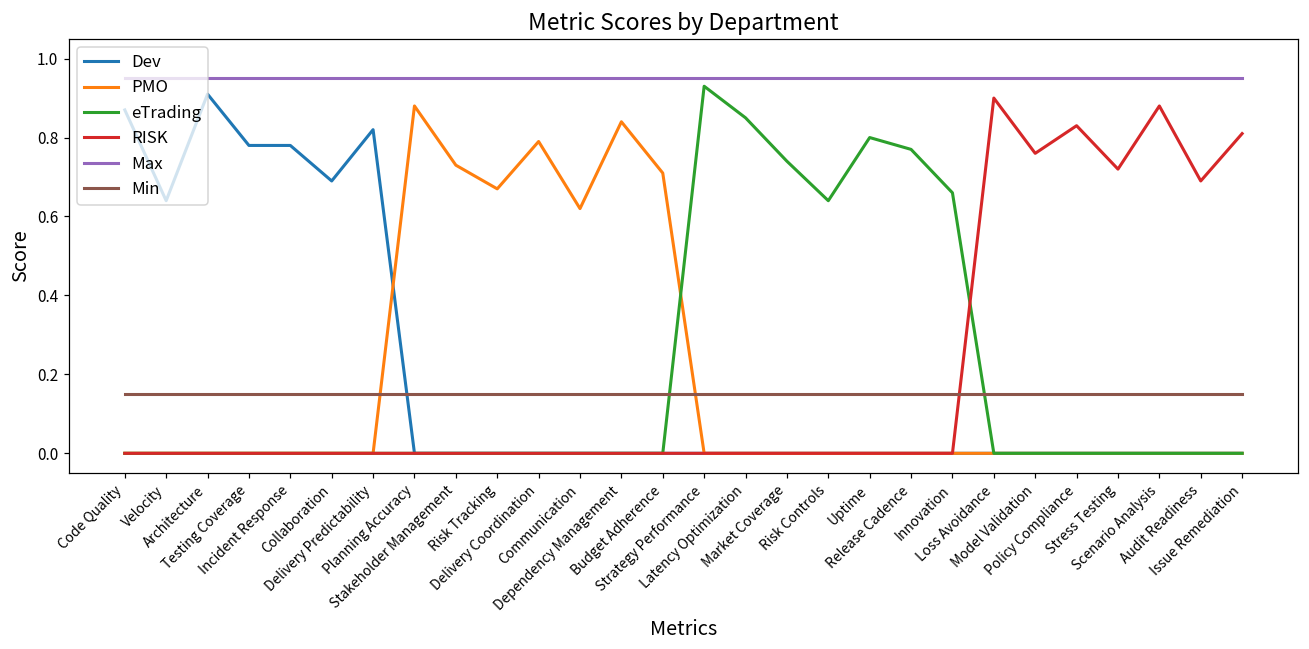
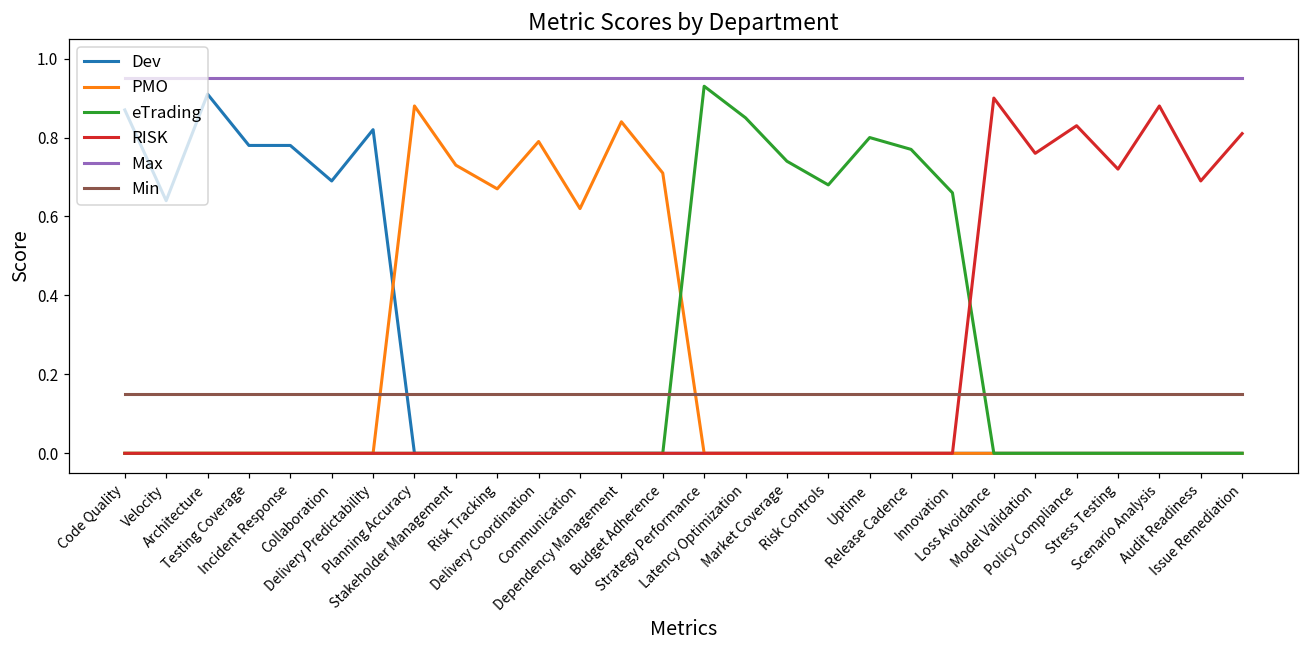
  {
    "Dev": {
      "Testing Coverage": 0.78,
      "Incident Response": 0.78,
      "Collaboration": 0.69,
      "Delivery Predictability": 0.82
    },
    "PMO": {
      "Planning Accuracy": 0.88,
      "Stakeholder Management": 0.73,
      "Risk Tracking": 0.67,
      "Delivery Coordination": 0.79,
      "Communication": 0.62,
      "Dependency Management": 0.84,
      "Budget Adherence": 0.71
    },
    "eTrading": {
      "Strategy Performance": 0.93,
      "Latency Optimization": 0.85,
      "Market Coverage": 0.74,
-     "Risk Controls": 0.64,
+     "Risk Controls": 0.68,
      "Uptime": 0.80,
      "Release Cadence": 0.77,
      "Innovation": 0.66
    },
    "RISK": {
      "Loss Avoidance": 0.90,
      "Model Validation": 0.76,
      "Policy Compliance": 0.83,
      "Stress Testing": 0.72,
      "Scenario Analysis": 0.88,
      "Audit Readiness": 0.69,
      "Issue Remediation": 0.81
    },
    "Max": {
      "Testing Coverage": 0.95,
      "Incident Response": 0.95,
      "Collaboration": 0.95,
      "Delivery Predictability": 0.95,
      "Planning Accuracy": 0.95,
      "Stakeholder Management": 0.95,
      "Risk Tracking": 0.95,
      "Delivery Coordination": 0.95,
      "Communication": 0.95,
      "Dependency Management": 0.95,
      "Budget Adherence": 0.95,
      "Strategy Performance": 0.95,
      "Latency Optimization": 0.95,
      "Market Coverage": 0.95,
      "Risk Controls": 0.95,
      "Uptime": 0.95,
      "Release Cadence": 0.95,
      "Innovation": 0.95,
      "Loss Avoidance": 0.95,
      "Model Validation": 0.95,
      "Policy Compliance": 0.95,
      "Stress Testing": 0.95,
      "Scenario Analysis": 0.95,
      "Audit Readiness": 0.95,
      "Issue Remediation": 0.95
    },
    "Min": {
      "Code Quality": 0.15,
      "Velocity": 0.15,
      "Architecture": 0.15,
      "Testing Coverage": 0.15,
      "Incident Response": 0.15,
      "Collaboration": 0.15,
      "Delivery Predictability": 0.15,
      "Planning Accuracy": 0.15,
      "Stakeholder Management": 0.15,
      "Risk Tracking": 0.15,
      "Delivery Coordination": 0.15,
      "Communication": 0.15,
      "Dependency Management": 0.15,
      "Budget Adherence": 0.15,
      "Strategy Performance": 0.15,
      "Latency Optimization": 0.15,
      "Market Coverage": 0.15,
      "Risk Controls": 0.15,
      "Uptime": 0.15,
      "Release Cadence": 0.15,
      "Innovation": 0.15,
      "Loss Avoidance": 0.15,
      "Model Validation": 0.15,
      "Policy Compliance": 0.15,
      "Stress Testing": 0.15,
      "Scenario Analysis": 0.15,
      "Audit Readiness": 0.15,
      "Issue Remediation": 0.15
    }
  }
